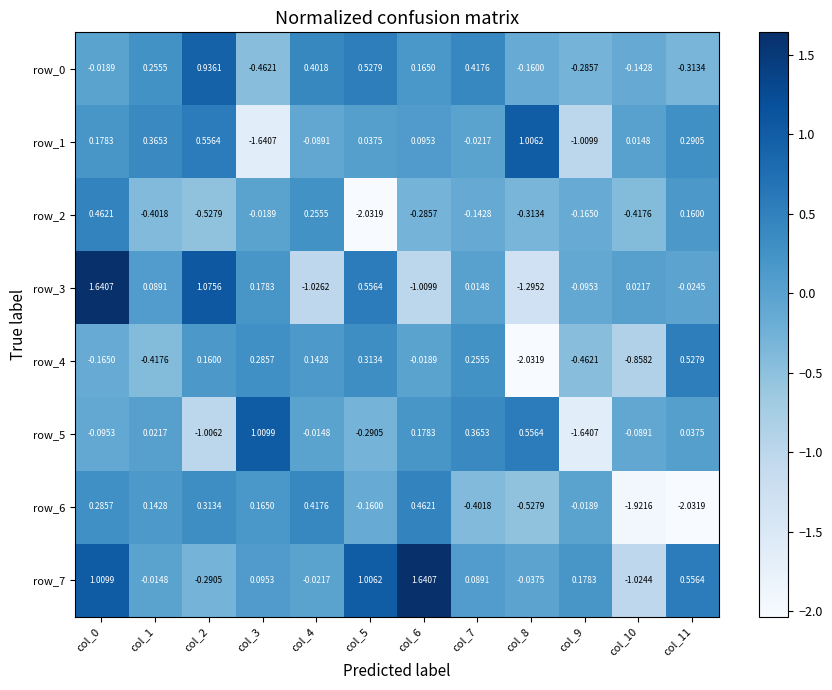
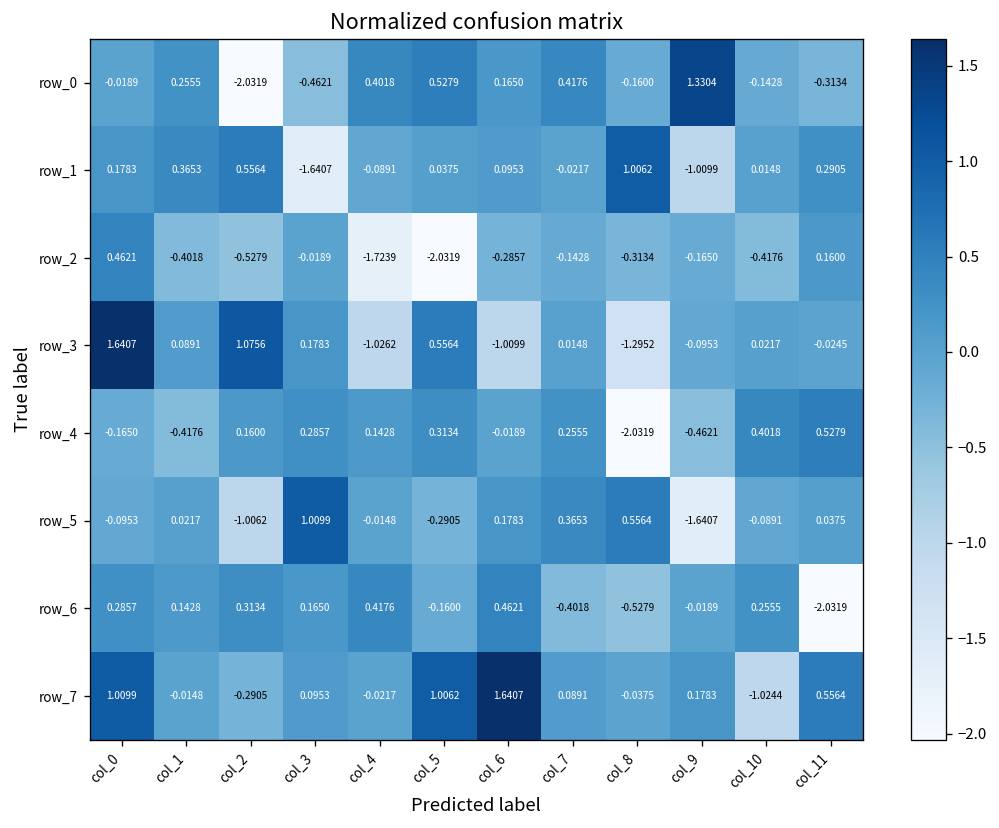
  {
    "row_0": {
      "col_0": -0.0189,
      "col_1": 0.2555,
-     "col_2": 0.9361,
+     "col_2": -2.0319,
      "col_3": -0.4621,
      "col_4": 0.4018,
      "col_5": 0.5279,
      "col_6": 0.1650,
      "col_7": 0.4176,
      "col_8": -0.1600,
-     "col_9": -0.2857,
+     "col_9": 1.3304,
      "col_10": -0.1428,
      "col_11": -0.3134
    },
    "row_1": {
      "col_0": 0.1783,
      "col_1": 0.3653,
      "col_2": 0.5564,
      "col_3": -1.6407,
      "col_4": -0.0891,
      "col_5": 0.0375,
      "col_6": 0.0953,
      "col_7": -0.0217,
      "col_8": 1.0062,
      "col_9": -1.0099,
      "col_10": 0.0148,
      "col_11": 0.2905
    },
    "row_2": {
      "col_0": 0.4621,
      "col_1": -0.4018,
      "col_2": -0.5279,
      "col_3": -0.0189,
-     "col_4": 0.2555,
+     "col_4": -1.7239,
      "col_5": -2.0319,
      "col_6": -0.2857,
      "col_7": -0.1428,
      "col_8": -0.3134,
      "col_9": -0.1650,
      "col_10": -0.4176,
      "col_11": 0.1600
    },
    "row_3": {
      "col_0": 1.6407,
      "col_1": 0.0891,
      "col_2": 1.0756,
      "col_3": 0.1783,
      "col_4": -1.0262,
      "col_5": 0.5564,
      "col_6": -1.0099,
      "col_7": 0.0148,
      "col_8": -1.2952,
      "col_9": -0.0953,
      "col_10": 0.0217,
      "col_11": -0.0245
    },
    "row_4": {
      "col_0": -0.1650,
      "col_1": -0.4176,
      "col_2": 0.1600,
      "col_3": 0.2857,
      "col_4": 0.1428,
      "col_5": 0.3134,
      "col_6": -0.0189,
      "col_7": 0.2555,
      "col_8": -2.0319,
      "col_9": -0.4621,
-     "col_10": -0.8582,
+     "col_10": 0.4018,
      "col_11": 0.5279
    },
    "row_5": {
      "col_0": -0.0953,
      "col_1": 0.0217,
      "col_2": -1.0062,
      "col_3": 1.0099,
      "col_4": -0.0148,
      "col_5": -0.2905,
      "col_6": 0.1783,
      "col_7": 0.3653,
      "col_8": 0.5564,
      "col_9": -1.6407,
      "col_10": -0.0891,
      "col_11": 0.0375
    },
    "row_6": {
      "col_0": 0.2857,
      "col_1": 0.1428,
      "col_2": 0.3134,
      "col_3": 0.1650,
      "col_4": 0.4176,
      "col_5": -0.1600,
      "col_6": 0.4621,
      "col_7": -0.4018,
      "col_8": -0.5279,
      "col_9": -0.0189,
-     "col_10": -1.9216,
+     "col_10": 0.2555,
      "col_11": -2.0319
    },
    "row_7": {
      "col_0": 1.0099,
      "col_1": -0.0148,
      "col_2": -0.2905,
      "col_3": 0.0953,
      "col_4": -0.0217,
      "col_5": 1.0062,
      "col_6": 1.6407,
      "col_7": 0.0891,
      "col_8": -0.0375,
      "col_9": 0.1783,
      "col_10": -1.0244,
      "col_11": 0.5564
    }
  }
